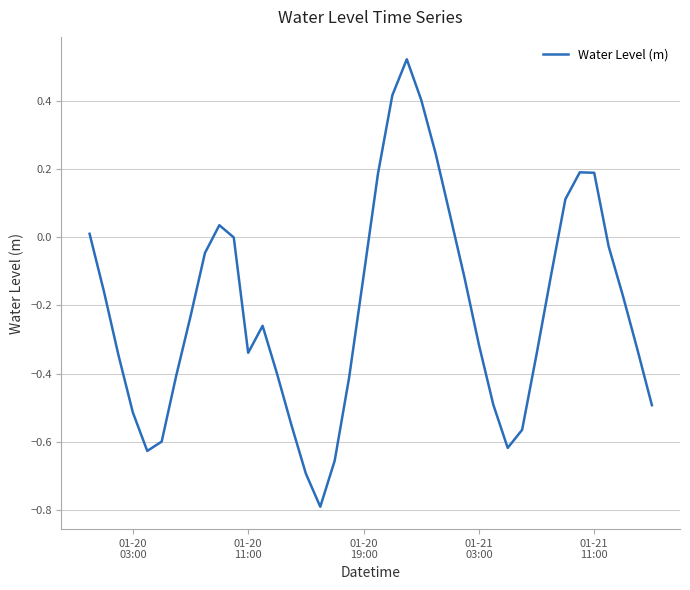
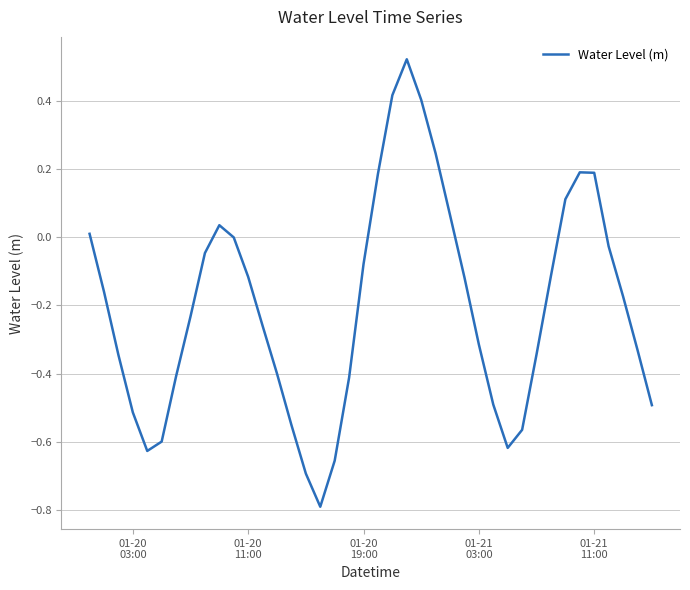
  {
    "01-20 03:00": -0.51,
-   "01-20 11:00": -0.34,
-   "01-20 19:00": -0.11,
+   "01-20 11:00": -0.12,
+   "01-20 19:00": -0.08,
    "01-21 03:00": -0.31,
    "01-21 11:00": 0.19
  }
